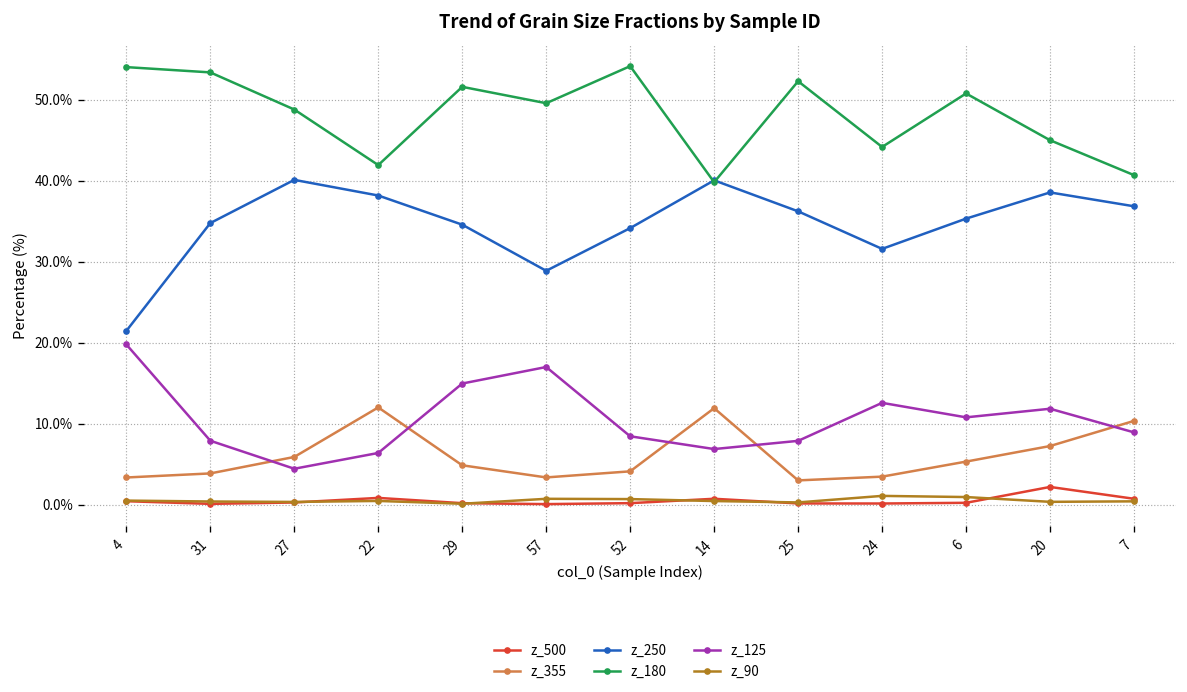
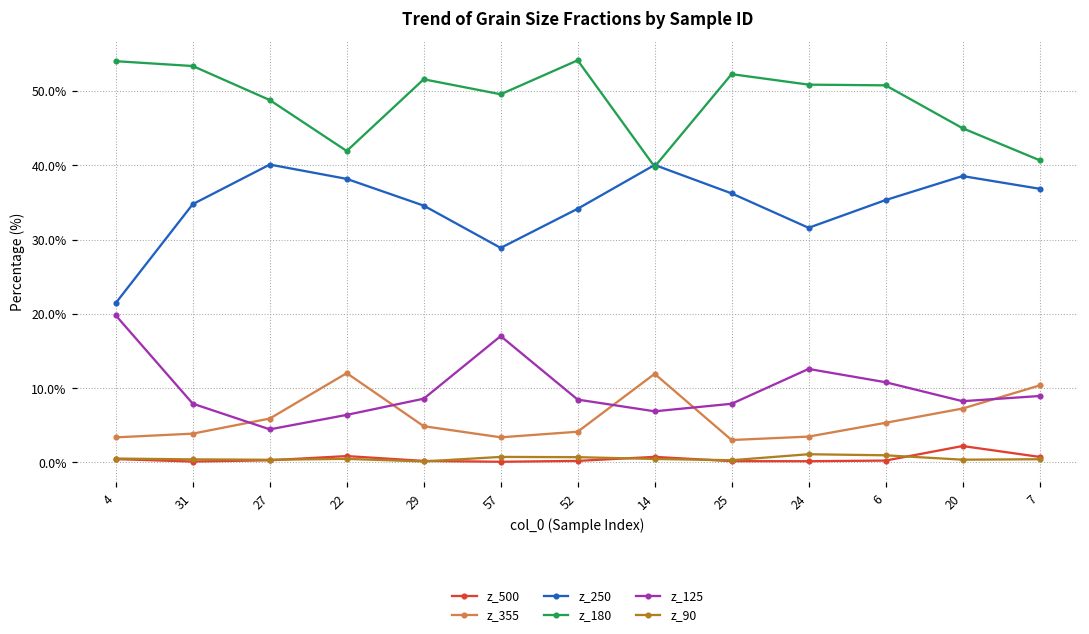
  {
    "z_500": {
      "22": "1%",
      "57": "0%",
      "52": "0%",
      "24": "0%",
      "6": "0%",
      "20": "2%"
    },
    "z_250": {
      "4": "21%",
      "31": "35%",
      "27": "40%",
      "22": "38%",
      "29": "35%",
      "57": "29%",
      "52": "34%",
      "25": "36%",
      "24": "32%",
      "6": "35%",
      "20": "39%",
      "7": "37%"
    },
    "z_180": {
      "4": "54%",
      "31": "53%",
      "27": "49%",
      "22": "42%",
      "29": "52%",
      "57": "50%",
      "52": "54%",
      "25": "52%",
-     "24": "44%",
+     "24": "51%",
      "6": "51%",
      "20": "45%",
      "7": "41%"
    },
    "z_125": {
      "4": "20%",
      "31": "8%",
      "27": "4%",
      "22": "6%",
-     "29": "15%",
+     "29": "9%",
      "57": "17%",
      "52": "8%",
      "14": "7%",
      "25": "8%",
      "24": "13%",
      "6": "11%",
-     "20": "12%",
+     "20": "8%",
      "7": "9%"
    }
  }
